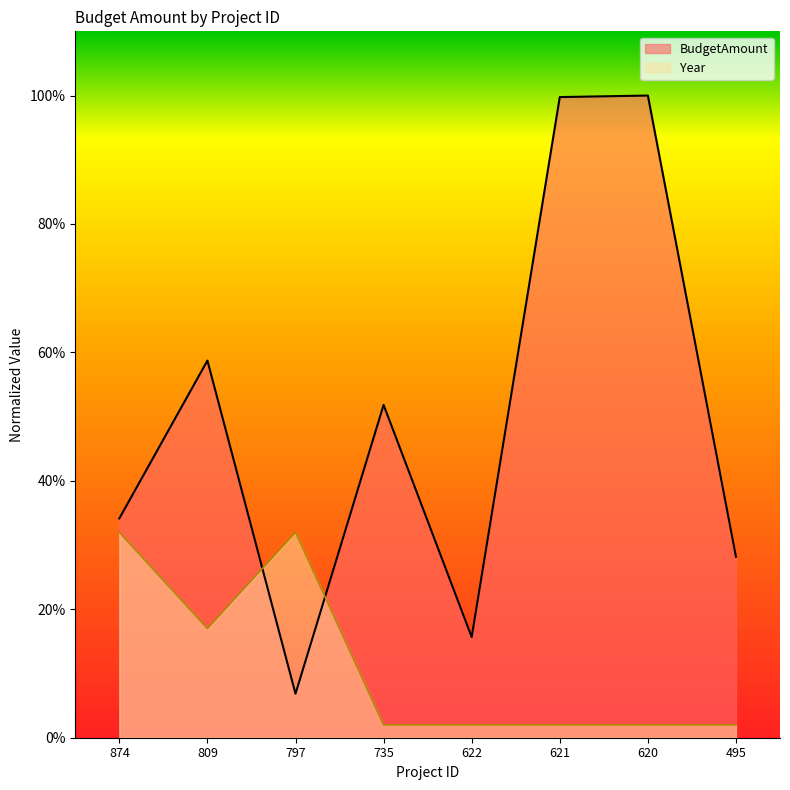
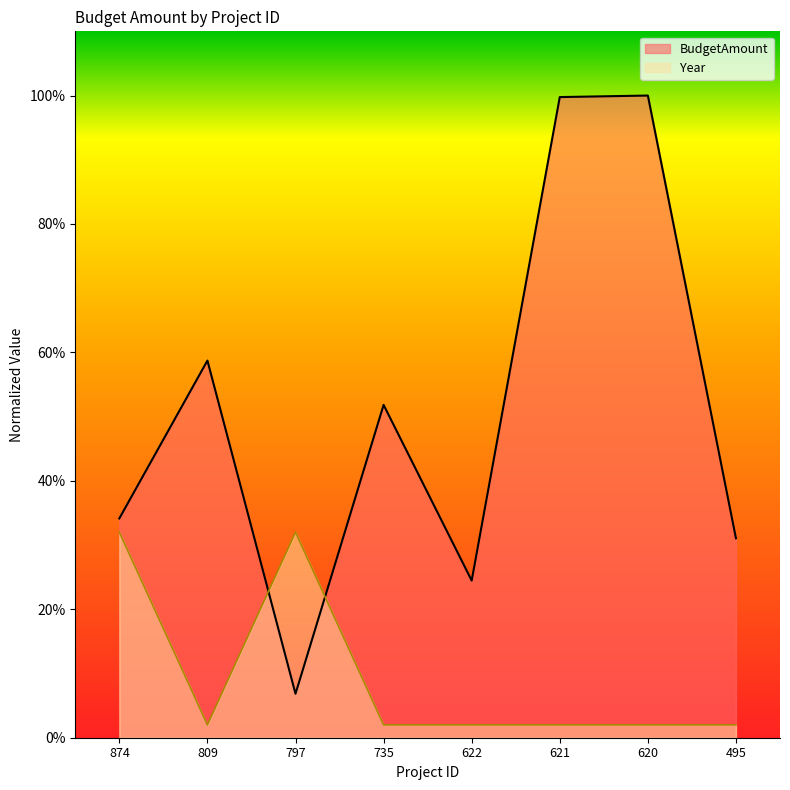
  {
    "BudgetAmount": {
      "874": "34%",
      "809": "59%",
      "797": "7%",
      "735": "52%",
-     "622": "16%",
+     "622": "24%",
      "621": "100%",
      "620": "100%",
-     "495": "28%"
+     "495": "31%"
    },
    "Year": {
      "874": "32%",
-     "809": "17%",
+     "809": "2%",
      "797": "32%",
      "735": "2%",
      "622": "2%",
      "621": "2%",
      "620": "2%",
      "495": "2%"
    }
  }
